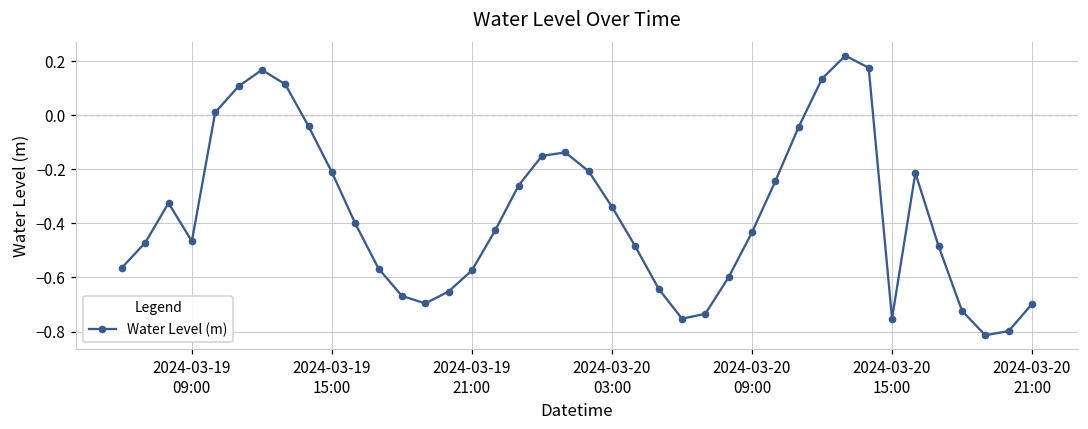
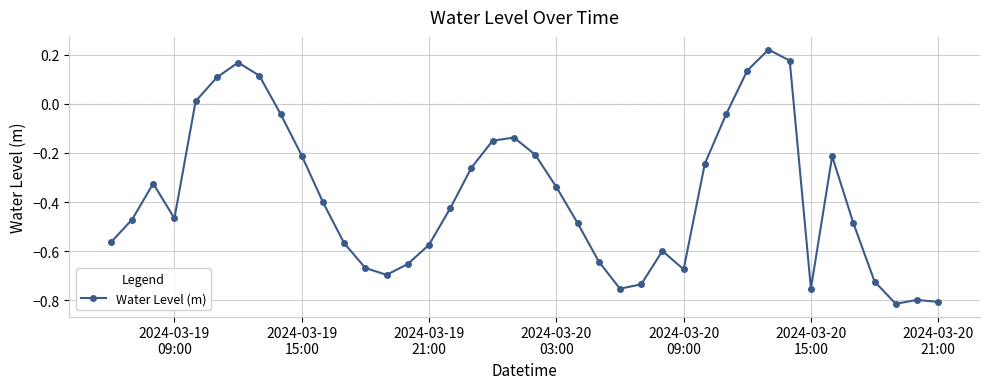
  {
    "2024-03-19 09:00": -0.47,
    "2024-03-19 15:00": -0.21,
    "2024-03-19 21:00": -0.57,
    "2024-03-20 03:00": -0.34,
-   "2024-03-20 09:00": -0.43,
+   "2024-03-20 09:00": -0.67,
    "2024-03-20 15:00": -0.75,
-   "2024-03-20 21:00": -0.70
+   "2024-03-20 21:00": -0.81
  }
